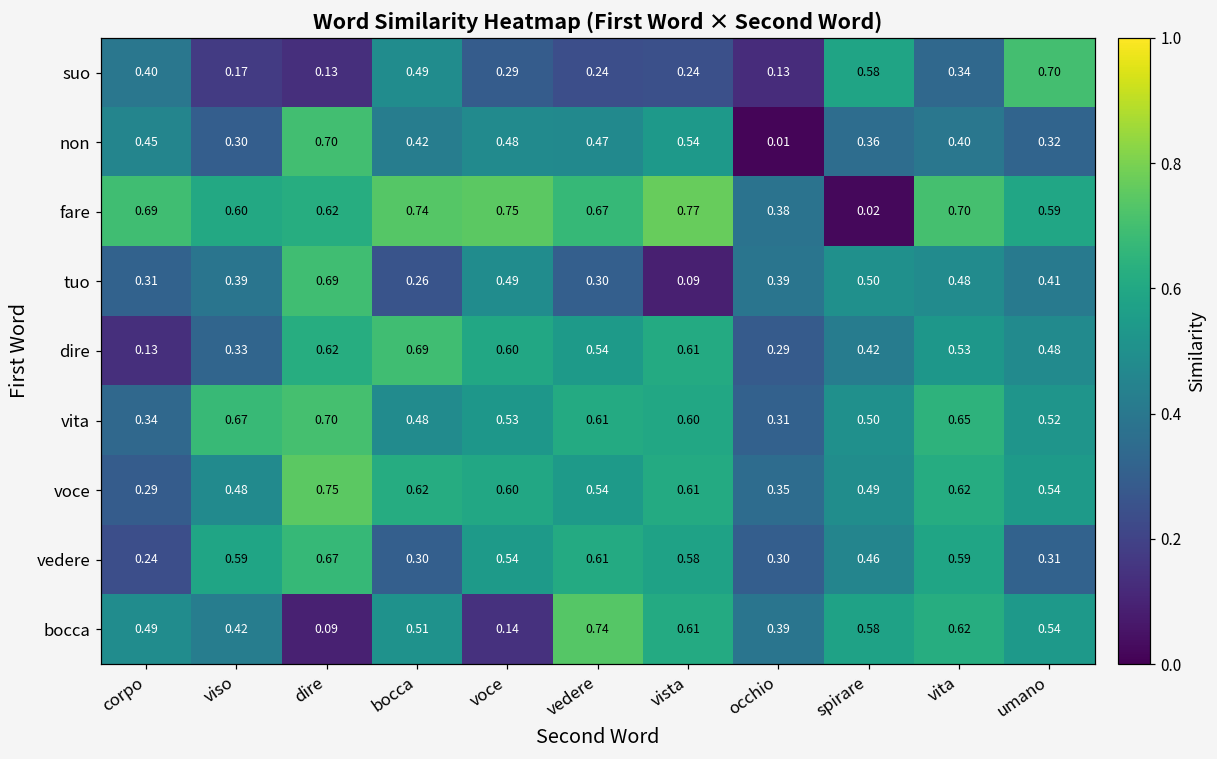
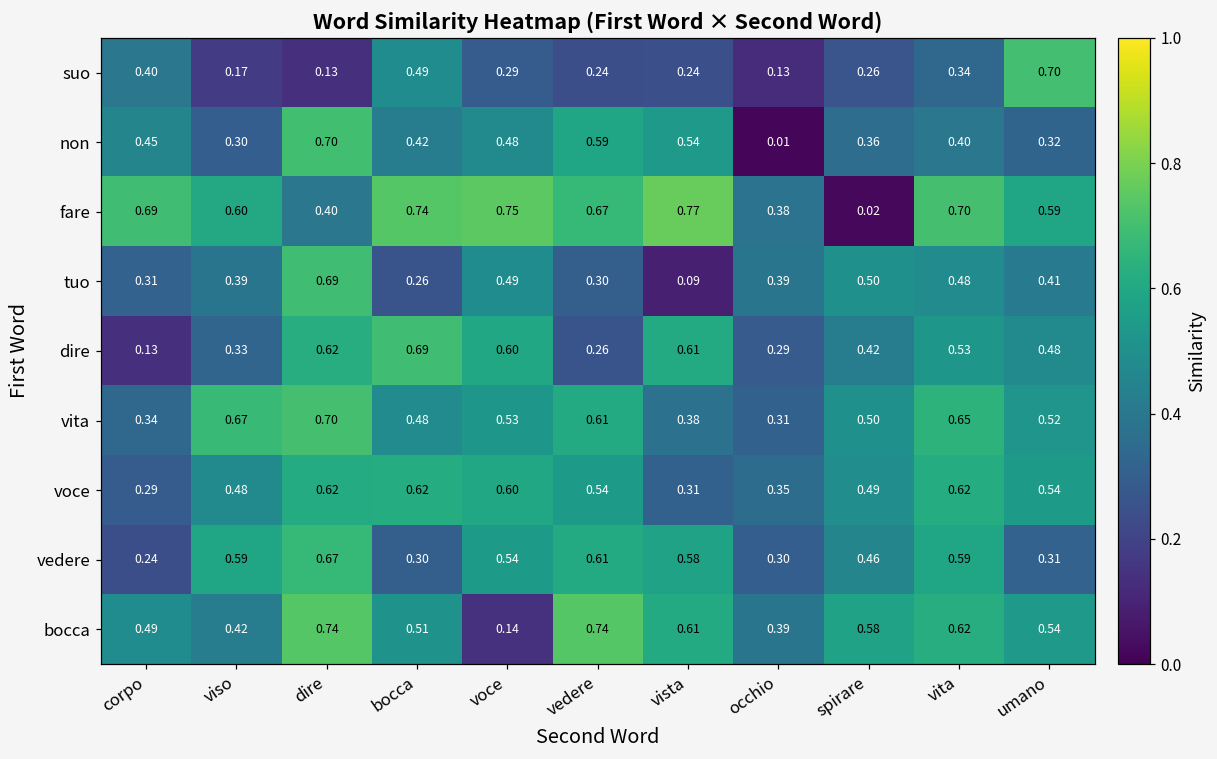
  {
    "suo": {
      "corpo": 0.40,
      "viso": 0.17,
      "dire": 0.13,
      "bocca": 0.49,
      "voce": 0.29,
      "vedere": 0.24,
      "vista": 0.24,
      "occhio": 0.13,
-     "spirare": 0.58,
+     "spirare": 0.26,
      "vita": 0.34,
      "umano": 0.70
    },
    "non": {
      "corpo": 0.45,
      "viso": 0.30,
      "dire": 0.70,
      "bocca": 0.42,
      "voce": 0.48,
-     "vedere": 0.47,
+     "vedere": 0.59,
      "vista": 0.54,
      "occhio": 0.01,
      "spirare": 0.36,
      "vita": 0.40,
      "umano": 0.32
    },
    "fare": {
      "corpo": 0.69,
      "viso": 0.60,
-     "dire": 0.62,
+     "dire": 0.40,
      "bocca": 0.74,
      "voce": 0.75,
      "vedere": 0.67,
      "vista": 0.77,
      "occhio": 0.38,
      "spirare": 0.02,
      "vita": 0.70,
      "umano": 0.59
    },
    "tuo": {
      "corpo": 0.31,
      "viso": 0.39,
      "dire": 0.69,
      "bocca": 0.26,
      "voce": 0.49,
      "vedere": 0.30,
      "vista": 0.09,
      "occhio": 0.39,
      "spirare": 0.50,
      "vita": 0.48,
      "umano": 0.41
    },
    "dire": {
      "corpo": 0.13,
      "viso": 0.33,
      "dire": 0.62,
      "bocca": 0.69,
      "voce": 0.60,
-     "vedere": 0.54,
+     "vedere": 0.26,
      "vista": 0.61,
      "occhio": 0.29,
      "spirare": 0.42,
      "vita": 0.53,
      "umano": 0.48
    },
    "vita": {
      "corpo": 0.34,
      "viso": 0.67,
      "dire": 0.70,
      "bocca": 0.48,
      "voce": 0.53,
      "vedere": 0.61,
-     "vista": 0.60,
+     "vista": 0.38,
      "occhio": 0.31,
      "spirare": 0.50,
      "vita": 0.65,
      "umano": 0.52
    },
    "voce": {
      "corpo": 0.29,
      "viso": 0.48,
-     "dire": 0.75,
+     "dire": 0.62,
      "bocca": 0.62,
      "voce": 0.60,
      "vedere": 0.54,
-     "vista": 0.61,
+     "vista": 0.31,
      "occhio": 0.35,
      "spirare": 0.49,
      "vita": 0.62,
      "umano": 0.54
    },
    "vedere": {
      "corpo": 0.24,
      "viso": 0.59,
      "dire": 0.67,
      "bocca": 0.30,
      "voce": 0.54,
      "vedere": 0.61,
      "vista": 0.58,
      "occhio": 0.30,
      "spirare": 0.46,
      "vita": 0.59,
      "umano": 0.31
    },
    "bocca": {
      "corpo": 0.49,
      "viso": 0.42,
-     "dire": 0.09,
+     "dire": 0.74,
      "bocca": 0.51,
      "voce": 0.14,
      "vedere": 0.74,
      "vista": 0.61,
      "occhio": 0.39,
      "spirare": 0.58,
      "vita": 0.62,
      "umano": 0.54
    }
  }
